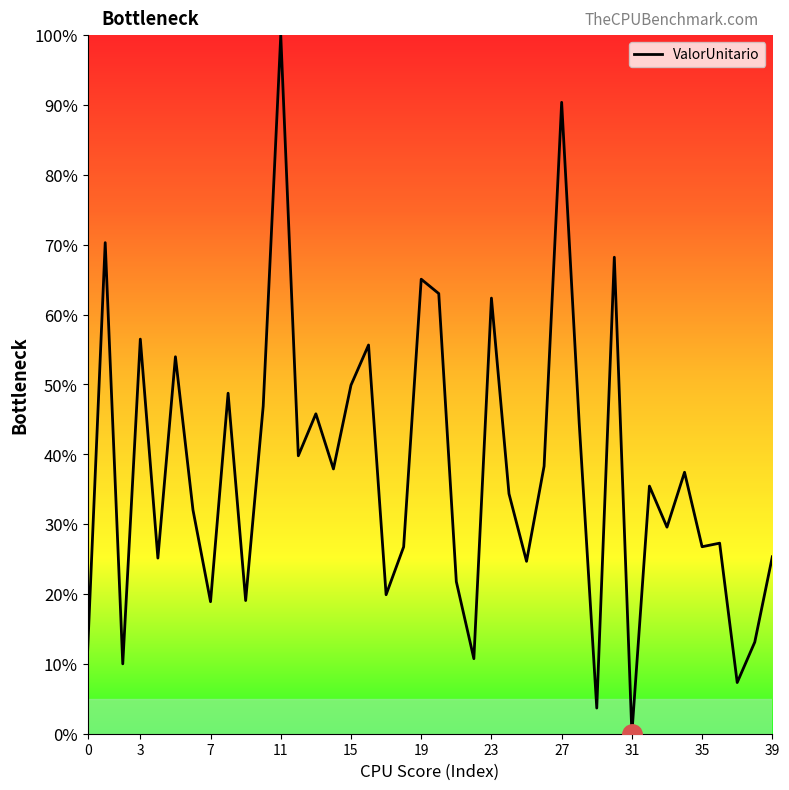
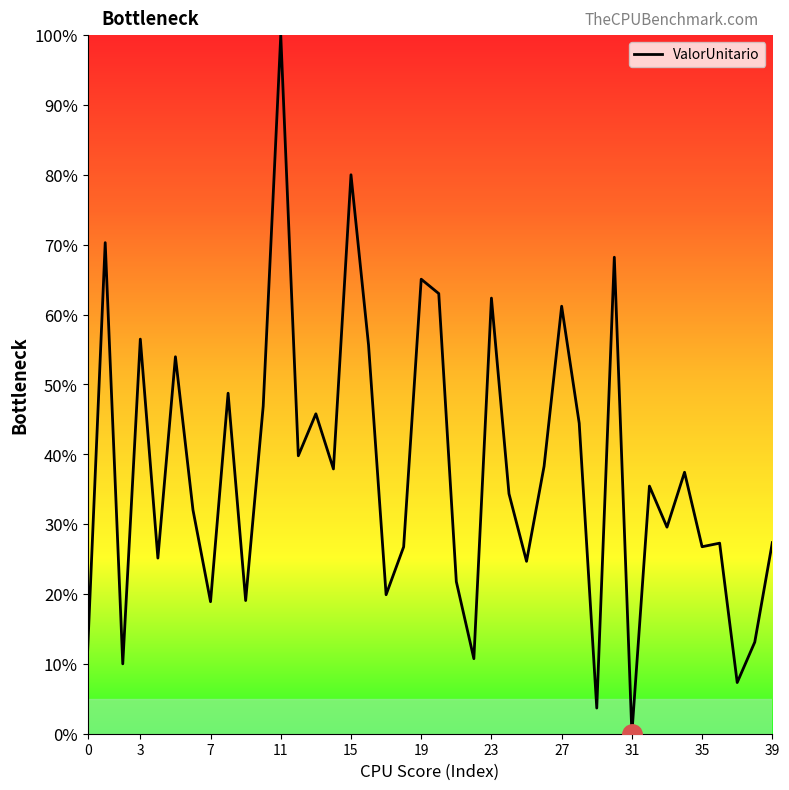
  {
    "ValorUnitario": {
      "0": "12%",
      "3": "56%",
      "7": "19%",
      "11": "100%",
-     "15": "50%",
+     "15": "80%",
      "19": "65%",
      "23": "62%",
-     "27": "90%",
+     "27": "61%",
      "35": "27%",
-     "39": "25%"
+     "39": "27%"
    }
  }
